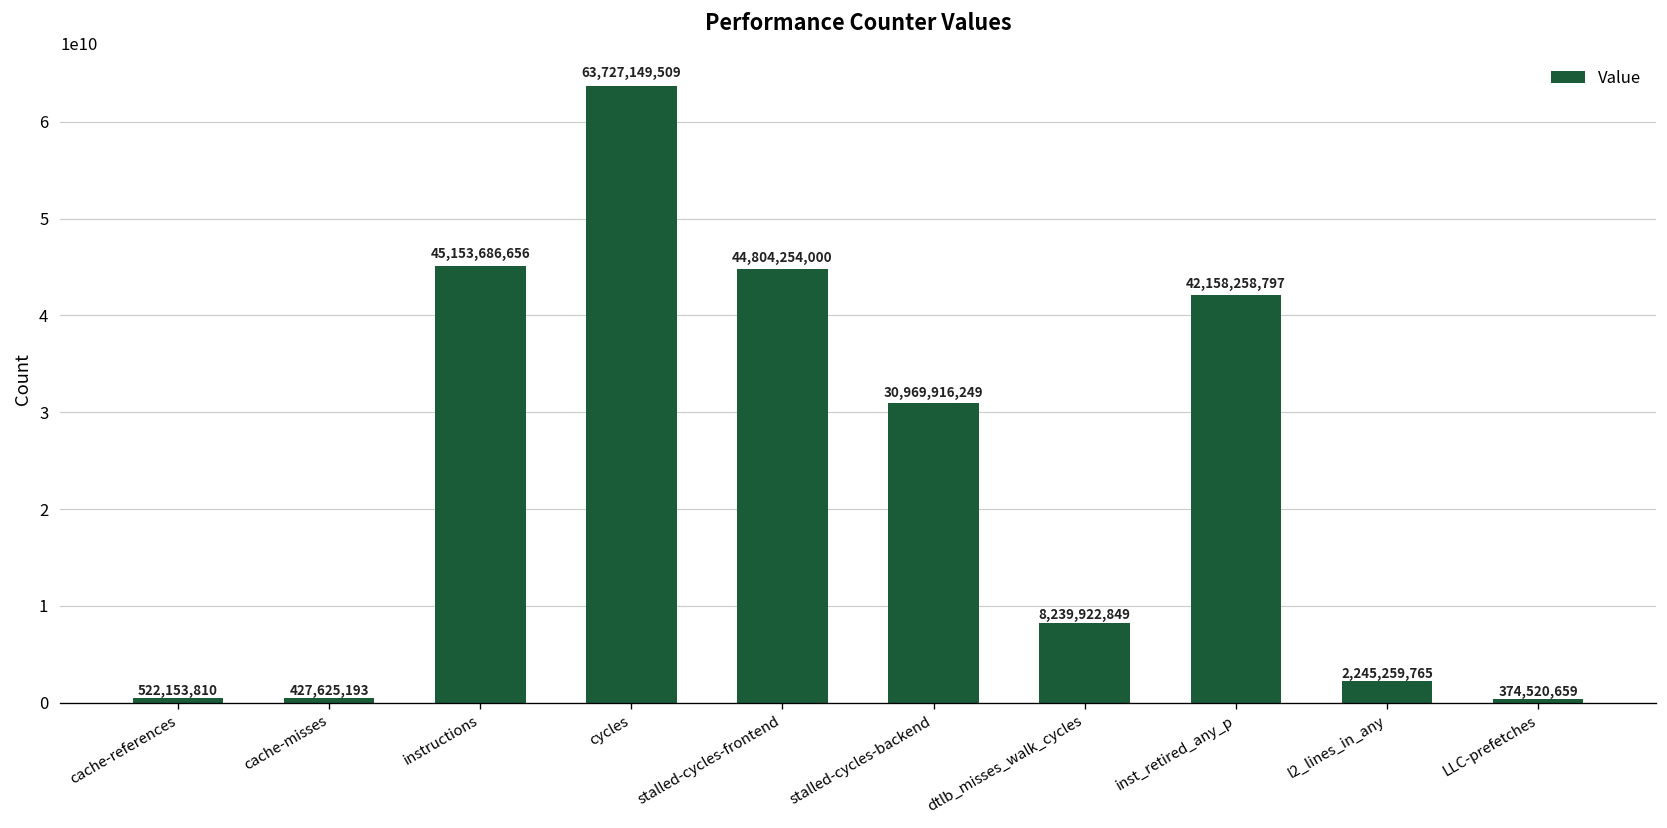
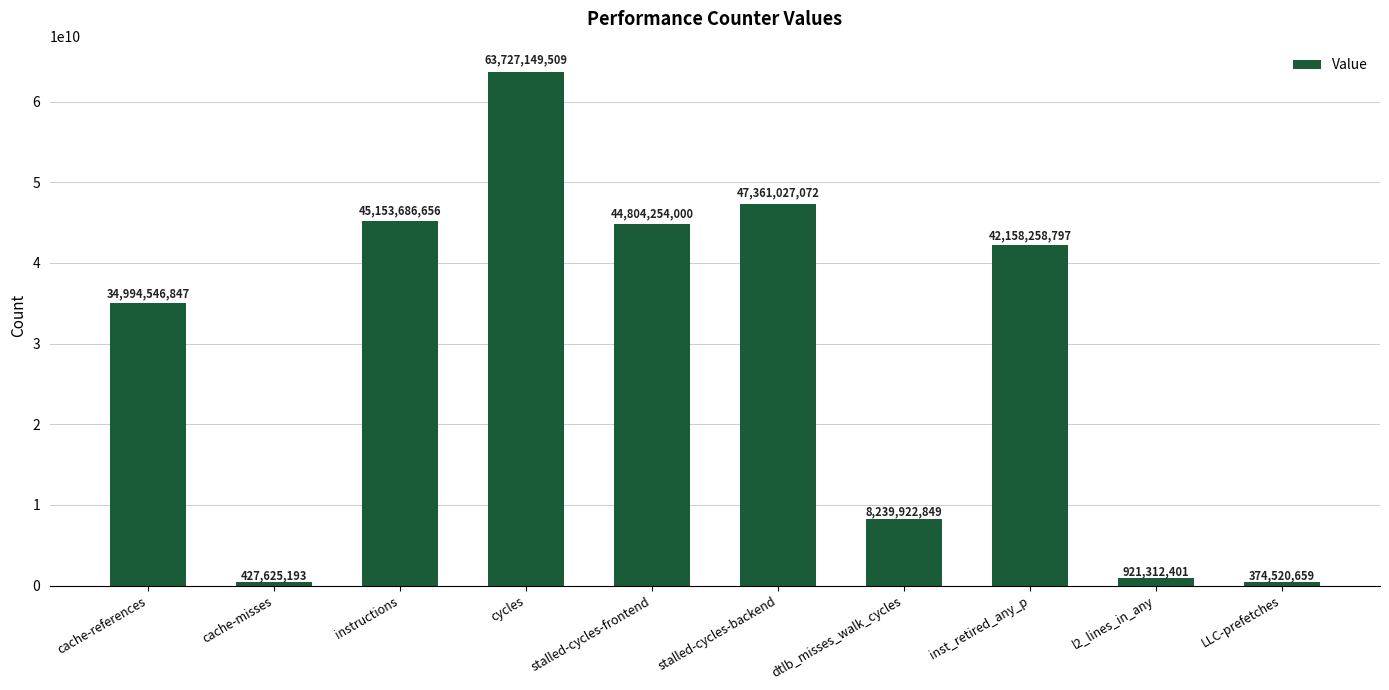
  {
-   "cache-references": "522,153,810",
+   "cache-references": "34,994,546,847",
    "cache-misses": "427,625,193",
    "instructions": "45,153,686,656",
    "cycles": "63,727,149,509",
    "stalled-cycles-frontend": "44,804,254,000",
-   "stalled-cycles-backend": "30,969,916,249",
+   "stalled-cycles-backend": "47,361,027,072",
    "dtlb_misses_walk_cycles": "8,239,922,849",
    "inst_retired_any_p": "42,158,258,797",
-   "l2_lines_in_any": "2,245,259,765",
+   "l2_lines_in_any": "921,312,401",
    "LLC-prefetches": "374,520,659"
  }
